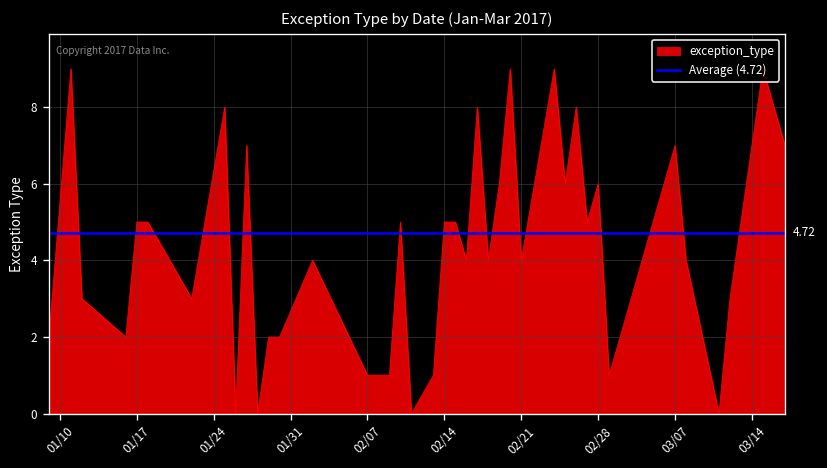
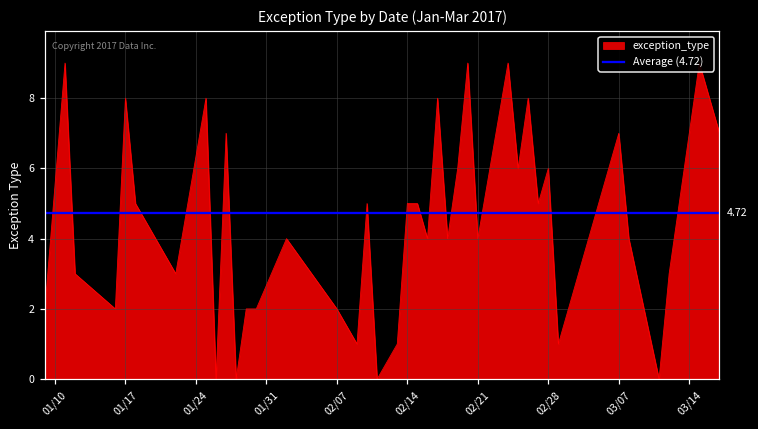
  {
-   "01/17": 5,
-   "02/07": 1,
+   "01/17": 8,
+   "02/07": 2,
    "02/14": 5,
    "02/21": 4,
    "02/28": 6,
    "03/07": 7,
    "03/14": 7
  }
